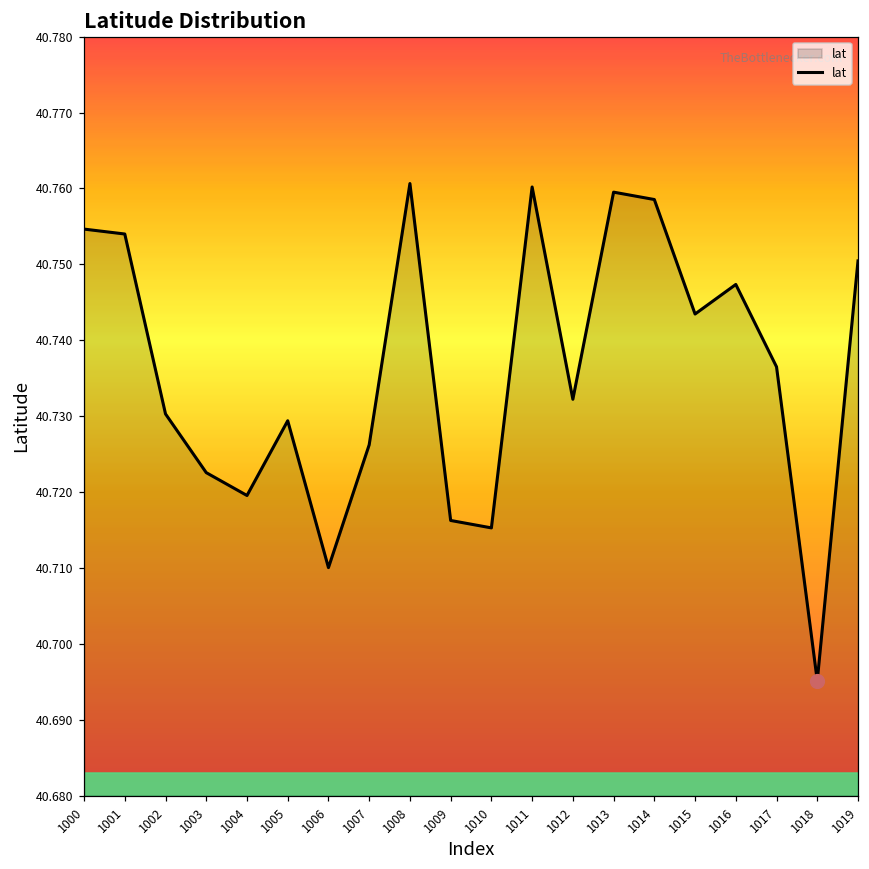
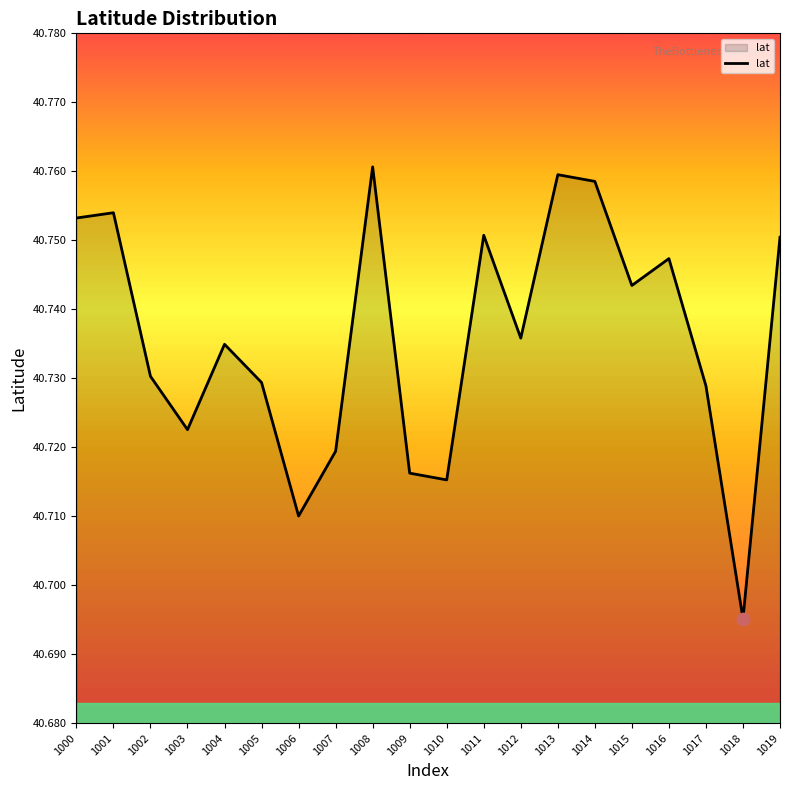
  {
    "lat": {
-     "1000": 40.755,
+     "1000": 40.753,
      "1001": 40.754,
      "1002": 40.730,
      "1003": 40.723,
-     "1004": 40.720,
+     "1004": 40.735,
      "1005": 40.729,
      "1006": 40.710,
-     "1007": 40.726,
+     "1007": 40.719,
      "1008": 40.761,
      "1009": 40.716,
      "1010": 40.715,
-     "1011": 40.760,
-     "1012": 40.732,
+     "1011": 40.751,
+     "1012": 40.736,
      "1013": 40.760,
      "1014": 40.759,
      "1015": 40.743,
      "1016": 40.747,
-     "1017": 40.736,
+     "1017": 40.729,
      "1019": 40.750
    }
  }
